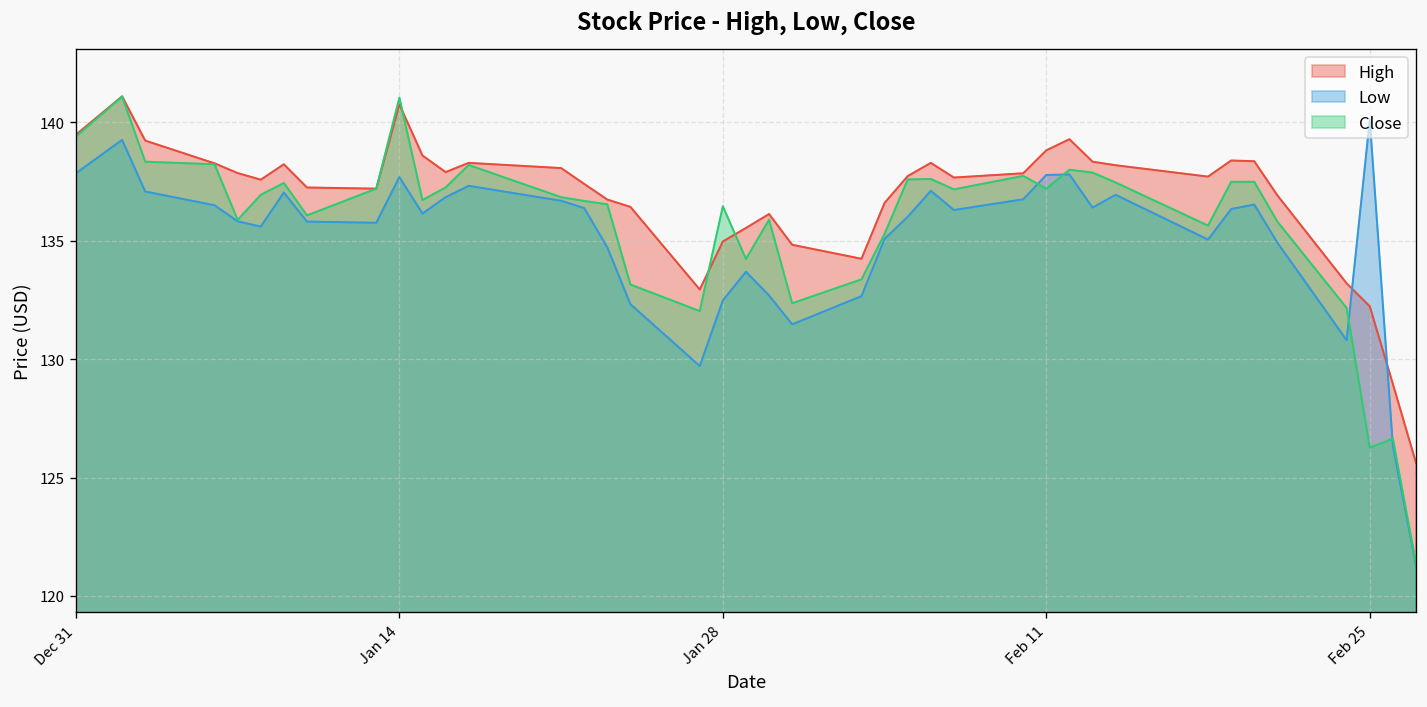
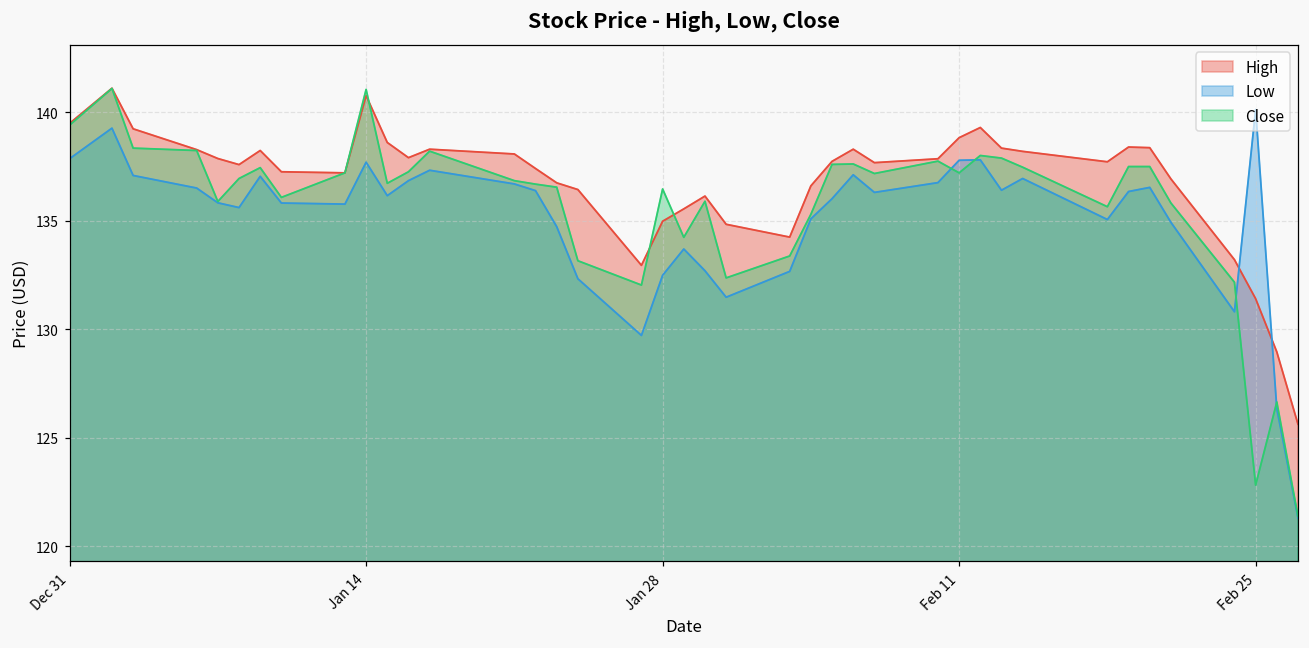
  {
    "High": {
      "Jan 14": 140.8,
      "Jan 28": 135.0,
      "Feb 11": 138.8,
-     "Feb 25": 132.2
+     "Feb 25": 131.4
    },
    "Low": {
      "Dec 31": 137.9,
      "Jan 14": 137.7,
      "Jan 28": 132.5,
      "Feb 11": 137.8
    },
    "Close": {
      "Jan 14": 141.0,
      "Jan 28": 136.5,
      "Feb 11": 137.2,
-     "Feb 25": 126.3
+     "Feb 25": 122.8
    }
  }
